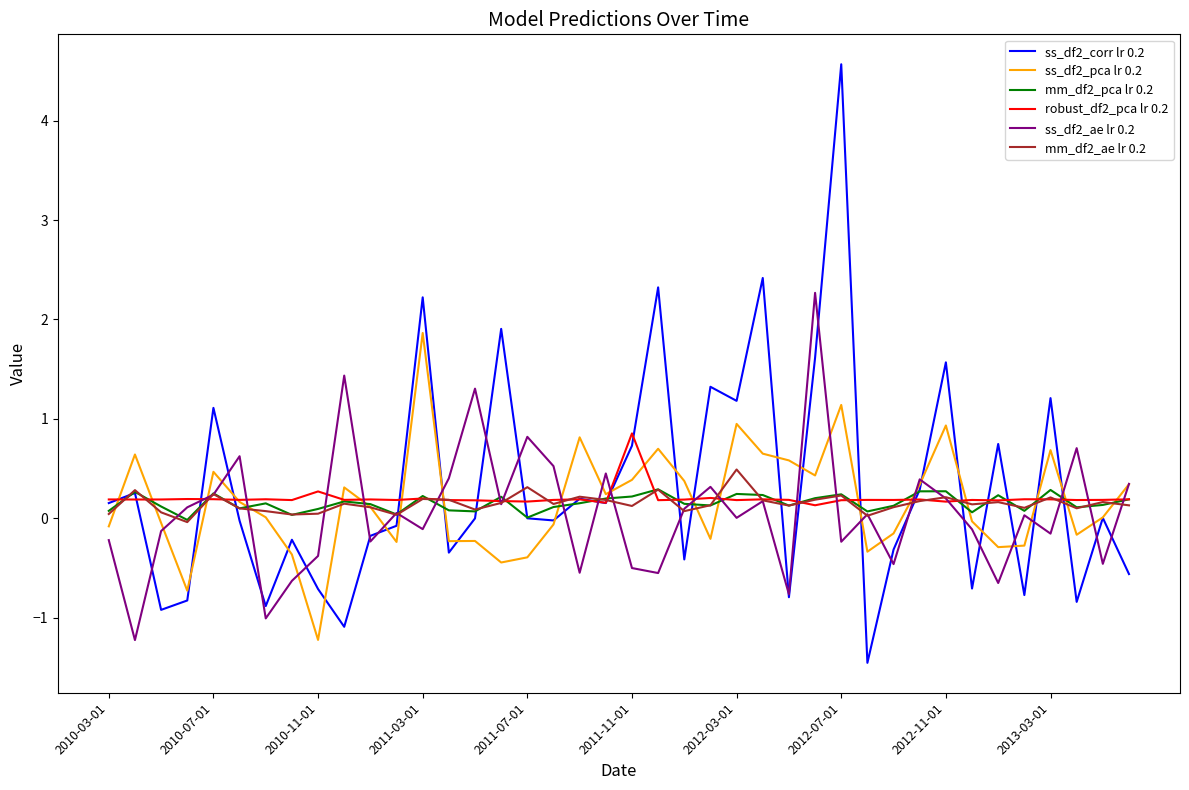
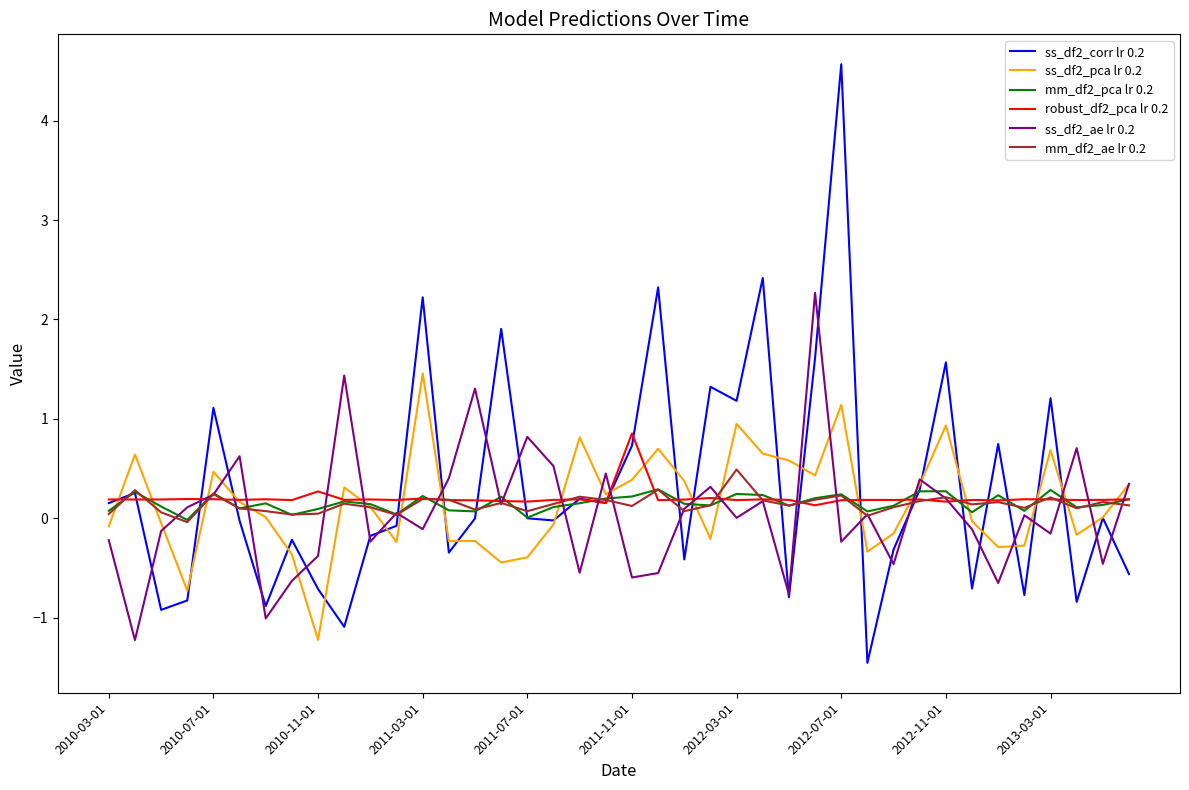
  {
    "ss_df2_corr lr 0.2": {
      "2010-03-01": 0.2,
      "2010-07-01": 1.1,
      "2010-11-01": -0.7,
      "2011-03-01": 2.2,
      "2011-11-01": 0.7,
      "2012-03-01": 1.2,
      "2012-07-01": 4.6,
      "2012-11-01": 1.6,
      "2013-03-01": 1.2
    },
    "ss_df2_pca lr 0.2": {
      "2010-03-01": -0.1,
      "2010-07-01": 0.5,
      "2010-11-01": -1.2,
-     "2011-03-01": 1.9,
+     "2011-03-01": 1.5,
      "2011-07-01": -0.4,
      "2011-11-01": 0.4,
      "2012-03-01": 0.9,
      "2012-07-01": 1.1,
      "2012-11-01": 0.9,
      "2013-03-01": 0.7
    },
    "mm_df2_pca lr 0.2": {
      "2010-03-01": 0.1,
      "2010-11-01": 0.1,
      "2011-11-01": 0.2,
      "2012-03-01": 0.2,
      "2012-11-01": 0.3,
      "2013-03-01": 0.3
    },
    "robust_df2_pca lr 0.2": {
      "2010-03-01": 0.2,
      "2010-07-01": 0.2,
      "2010-11-01": 0.3,
      "2011-07-01": 0.2,
      "2011-11-01": 0.9,
      "2012-03-01": 0.2,
      "2012-07-01": 0.2,
      "2012-11-01": 0.2
    },
    "ss_df2_ae lr 0.2": {
      "2010-03-01": -0.2,
      "2010-11-01": -0.4,
      "2011-03-01": -0.1,
      "2011-07-01": 0.8,
-     "2011-11-01": -0.5,
+     "2011-11-01": -0.6,
      "2012-03-01": 0.0,
      "2012-07-01": -0.2,
      "2013-03-01": -0.2
    },
    "mm_df2_ae lr 0.2": {
      "2010-03-01": 0.0,
      "2010-11-01": 0.0,
-     "2011-07-01": 0.3,
+     "2011-07-01": 0.1,
      "2011-11-01": 0.1,
      "2012-03-01": 0.5
    }
  }
